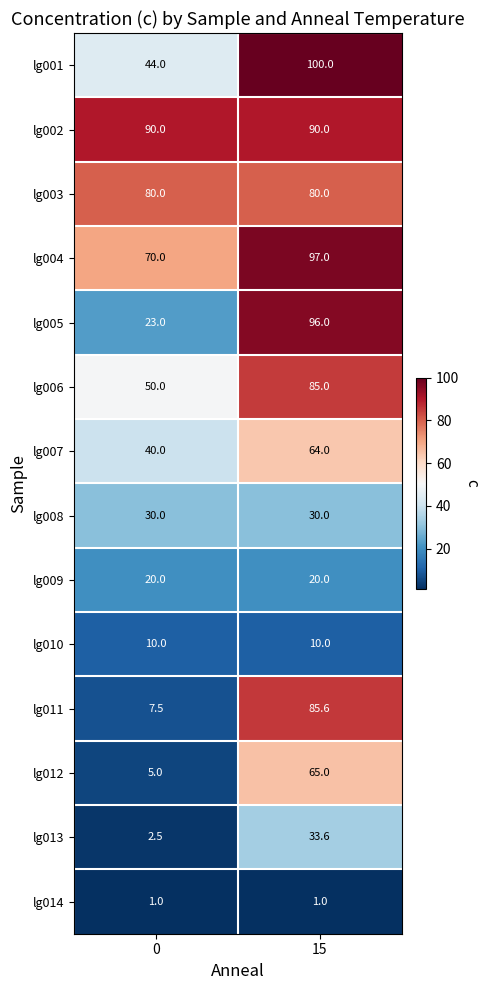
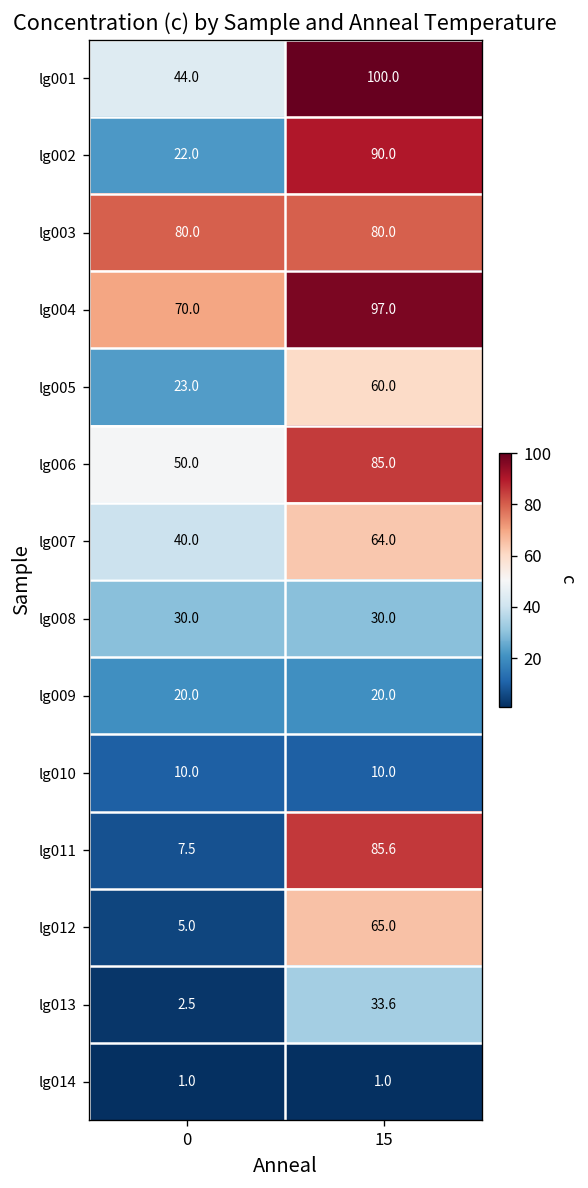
  {
    "lg001": {
      "0": 44.0,
      "15": 100.0
    },
    "lg002": {
-     "0": 90.0,
+     "0": 22.0,
      "15": 90.0
    },
    "lg003": {
      "0": 80.0,
      "15": 80.0
    },
    "lg004": {
      "0": 70.0,
      "15": 97.0
    },
    "lg005": {
      "0": 23.0,
-     "15": 96.0
+     "15": 60.0
    },
    "lg006": {
      "0": 50.0,
      "15": 85.0
    },
    "lg007": {
      "0": 40.0,
      "15": 64.0
    },
    "lg008": {
      "0": 30.0,
      "15": 30.0
    },
    "lg009": {
      "0": 20.0,
      "15": 20.0
    },
    "lg010": {
      "0": 10.0,
      "15": 10.0
    },
    "lg011": {
      "0": 7.5,
      "15": 85.6
    },
    "lg012": {
      "0": 5.0,
      "15": 65.0
    },
    "lg013": {
      "0": 2.5,
      "15": 33.6
    },
    "lg014": {
      "0": 1.0,
      "15": 1.0
    }
  }
